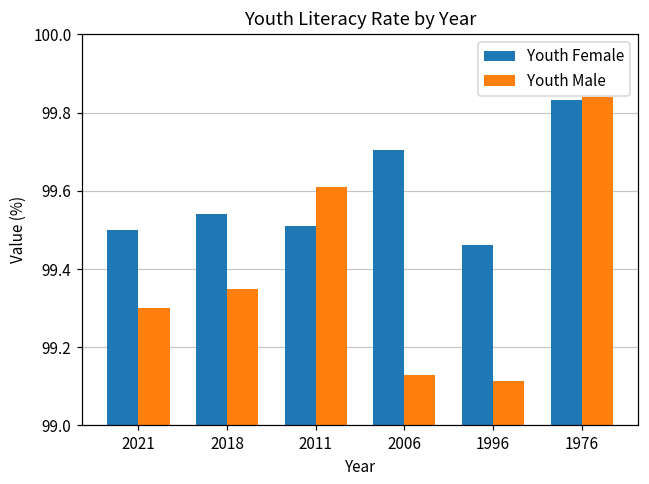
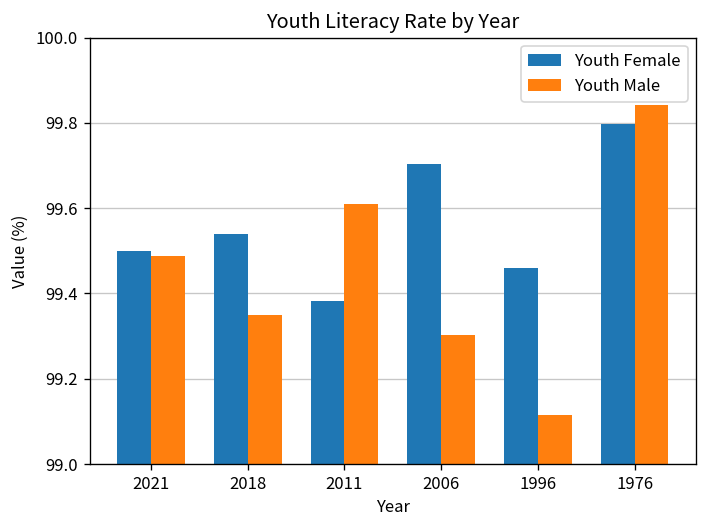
  {
    "Youth Female": {
      "2021": 99.50,
      "2018": 99.54,
-     "2011": 99.51,
+     "2011": 99.38,
      "2006": 99.70,
      "1996": 99.46,
-     "1976": 99.83
+     "1976": 99.80
    },
    "Youth Male": {
-     "2021": 99.30,
+     "2021": 99.49,
      "2018": 99.35,
      "2011": 99.61,
-     "2006": 99.13,
+     "2006": 99.30,
      "1996": 99.11,
      "1976": 99.84
    }
  }
